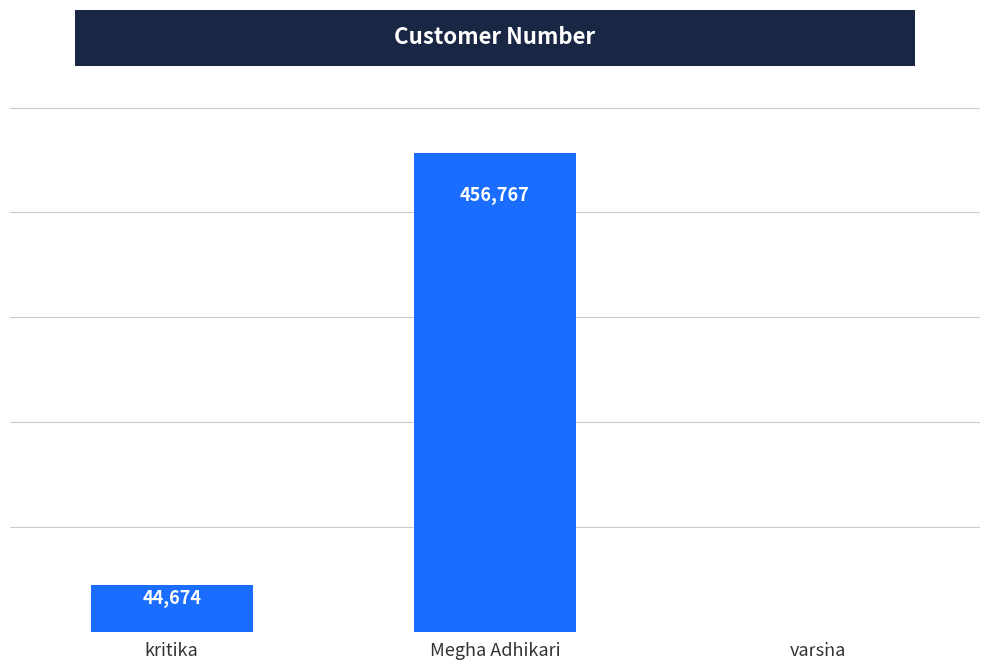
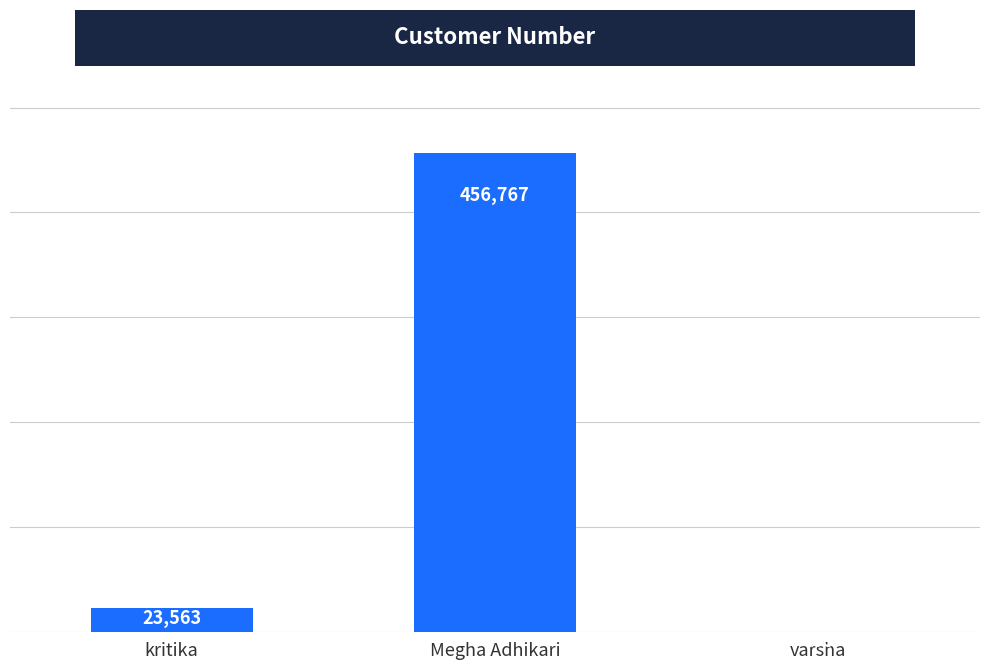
  {
-   "kritika": "44,674",
+   "kritika": "23,563",
    "Megha Adhikari": "456,767"
  }
